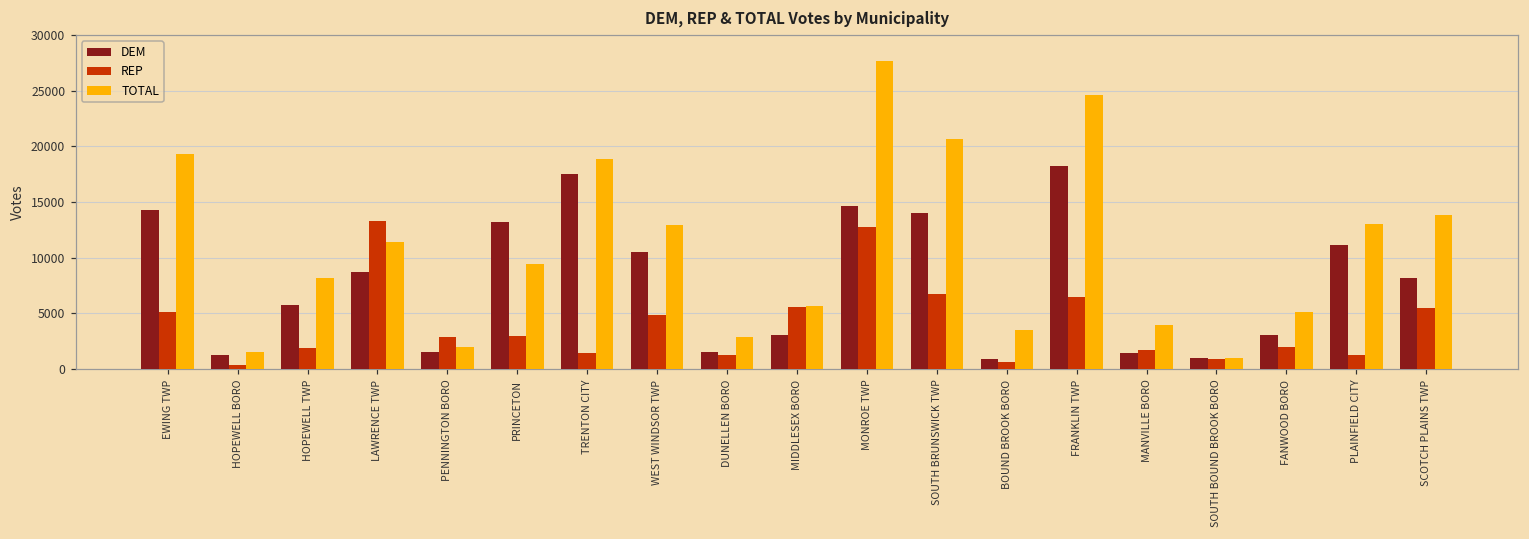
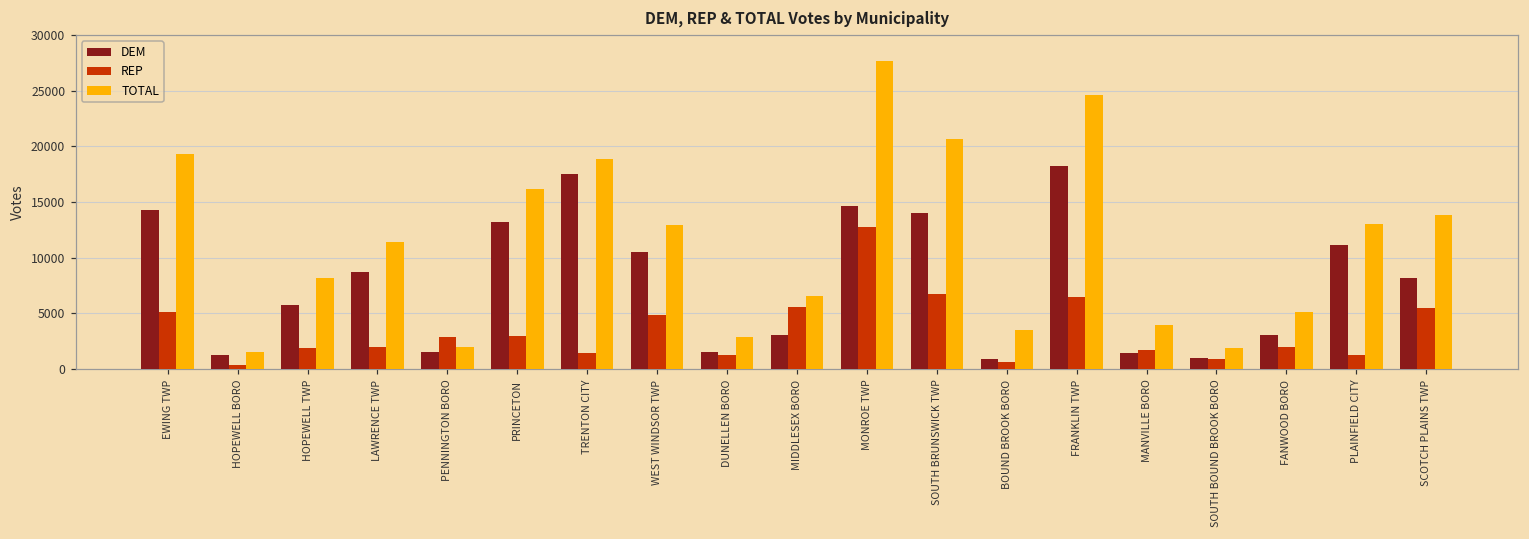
  {
    "DEM": {
      "EWING TWP": 14300,
      "HOPEWELL BORO": 1200,
      "HOPEWELL TWP": 5800,
      "LAWRENCE TWP": 8700,
      "PENNINGTON BORO": 1500,
      "PRINCETON": 13200,
      "TRENTON CITY": 17500,
      "WEST WINDSOR TWP": 10500,
      "DUNELLEN BORO": 1500,
      "MIDDLESEX BORO": 3000,
      "MONROE TWP": 14700,
      "SOUTH BRUNSWICK TWP": 14000,
      "BOUND BROOK BORO": 900,
      "FRANKLIN TWP": 18200,
      "MANVILLE BORO": 1400,
      "SOUTH BOUND BROOK BORO": 1000,
      "FANWOOD BORO": 3000,
      "PLAINFIELD CITY": 11100,
      "SCOTCH PLAINS TWP": 8200
    },
    "REP": {
      "EWING TWP": 5100,
      "HOPEWELL BORO": 300,
      "HOPEWELL TWP": 1800,
-     "LAWRENCE TWP": 13300,
+     "LAWRENCE TWP": 2000,
      "PENNINGTON BORO": 2900,
      "PRINCETON": 2900,
      "TRENTON CITY": 1400,
      "WEST WINDSOR TWP": 4800,
      "DUNELLEN BORO": 1300,
      "MIDDLESEX BORO": 5600,
      "MONROE TWP": 12800,
      "SOUTH BRUNSWICK TWP": 6700,
      "BOUND BROOK BORO": 600,
      "FRANKLIN TWP": 6400,
      "MANVILLE BORO": 1600,
      "SOUTH BOUND BROOK BORO": 900,
      "FANWOOD BORO": 2000,
      "PLAINFIELD CITY": 1300,
      "SCOTCH PLAINS TWP": 5500
    },
    "TOTAL": {
      "EWING TWP": 19300,
      "HOPEWELL BORO": 1600,
      "HOPEWELL TWP": 8100,
      "LAWRENCE TWP": 11400,
      "PENNINGTON BORO": 2000,
-     "PRINCETON": 9500,
+     "PRINCETON": 16100,
      "TRENTON CITY": 18900,
      "WEST WINDSOR TWP": 12900,
      "DUNELLEN BORO": 2900,
-     "MIDDLESEX BORO": 5600,
+     "MIDDLESEX BORO": 6500,
      "MONROE TWP": 27700,
      "SOUTH BRUNSWICK TWP": 20700,
      "BOUND BROOK BORO": 3500,
      "FRANKLIN TWP": 24600,
      "MANVILLE BORO": 4000,
-     "SOUTH BOUND BROOK BORO": 900,
+     "SOUTH BOUND BROOK BORO": 1900,
      "FANWOOD BORO": 5100,
      "PLAINFIELD CITY": 13000,
      "SCOTCH PLAINS TWP": 13800
    }
  }
